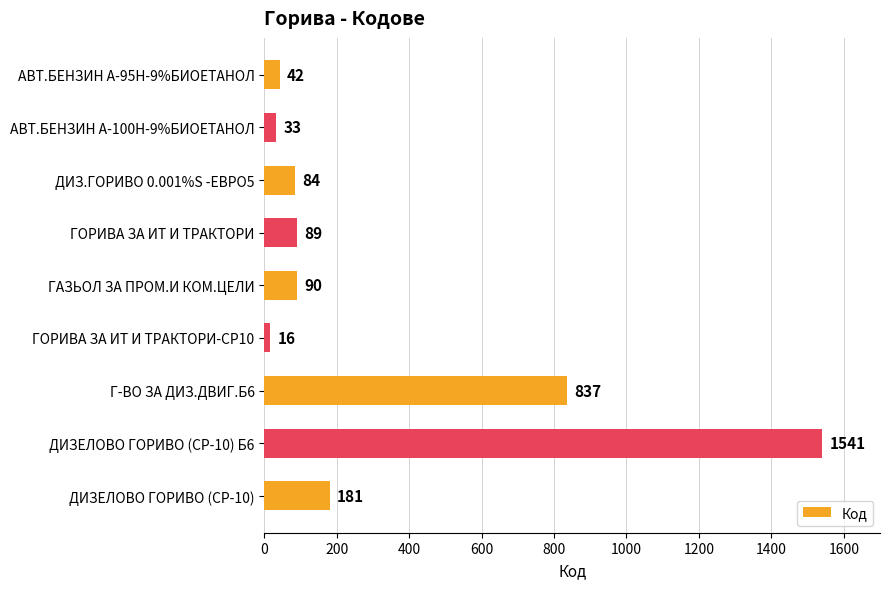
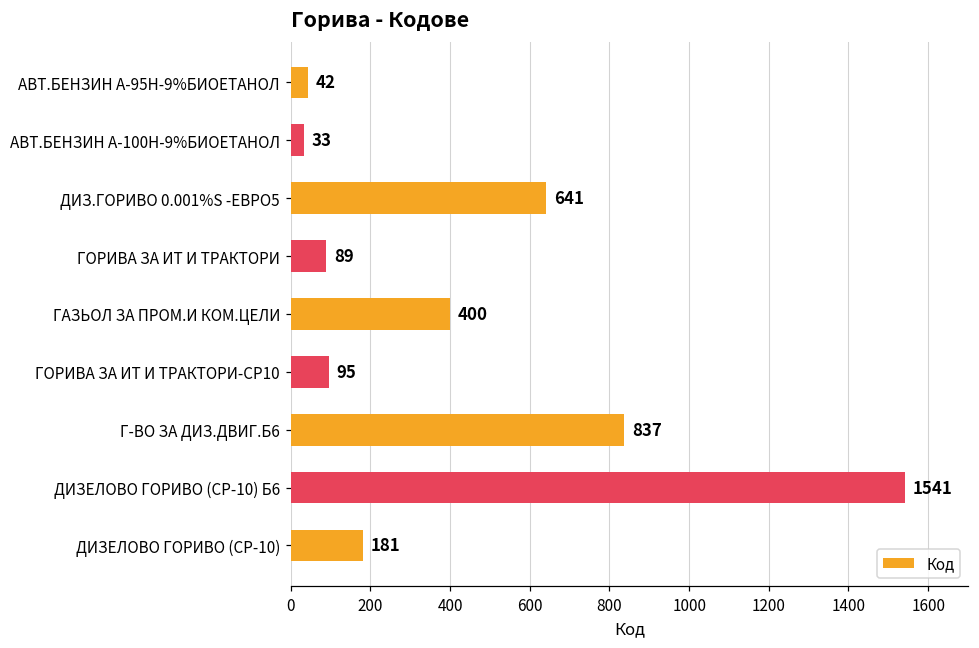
  {
    "АВТ.БЕНЗИН А-95Н-9%БИОЕТАНОЛ": 42,
    "АВТ.БЕНЗИН А-100Н-9%БИОЕТАНОЛ": 33,
-   "ДИЗ.ГОРИВО 0.001%S -ЕВРО5": 84,
+   "ДИЗ.ГОРИВО 0.001%S -ЕВРО5": 641,
    "ГОРИВА ЗА ИТ И ТРАКТОРИ": 89,
-   "ГАЗЬОЛ ЗА ПРОМ.И КОМ.ЦЕЛИ": 90,
-   "ГОРИВА ЗА ИТ И ТРАКТОРИ-СР10": 16,
+   "ГАЗЬОЛ ЗА ПРОМ.И КОМ.ЦЕЛИ": 400,
+   "ГОРИВА ЗА ИТ И ТРАКТОРИ-СР10": 95,
    "Г-ВО ЗА ДИЗ.ДВИГ.Б6": 837,
    "ДИЗЕЛОВО ГОРИВО (СР-10) Б6": 1541,
    "ДИЗЕЛОВО ГОРИВО (СР-10)": 181
  }
